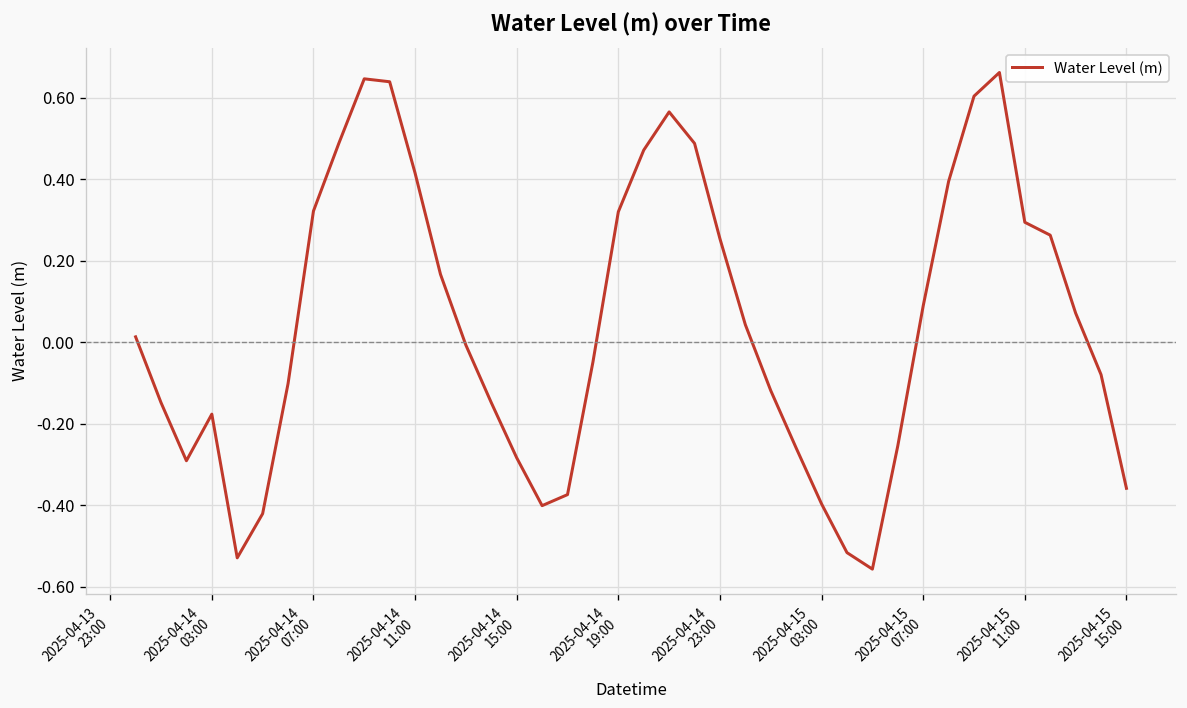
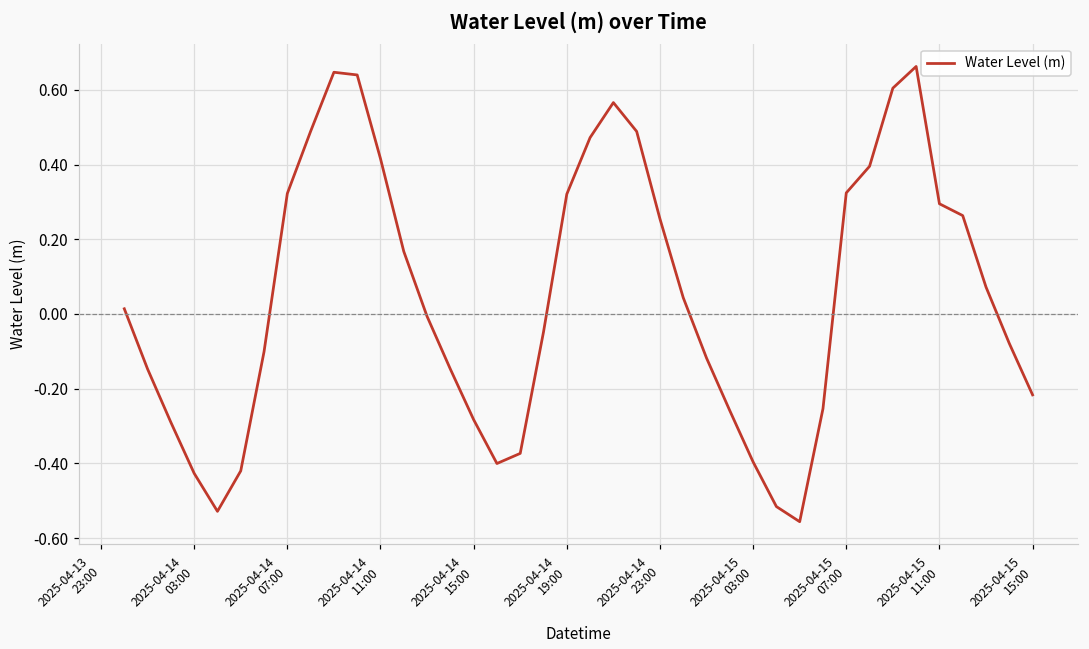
  {
-   "2025-04-14 03:00": -0.18,
+   "2025-04-14 03:00": -0.43,
    "2025-04-14 07:00": 0.32,
    "2025-04-14 11:00": 0.42,
    "2025-04-14 15:00": -0.28,
    "2025-04-14 19:00": 0.32,
    "2025-04-14 23:00": 0.25,
    "2025-04-15 03:00": -0.40,
-   "2025-04-15 07:00": 0.09,
+   "2025-04-15 07:00": 0.32,
    "2025-04-15 11:00": 0.29,
-   "2025-04-15 15:00": -0.36
+   "2025-04-15 15:00": -0.22
  }
